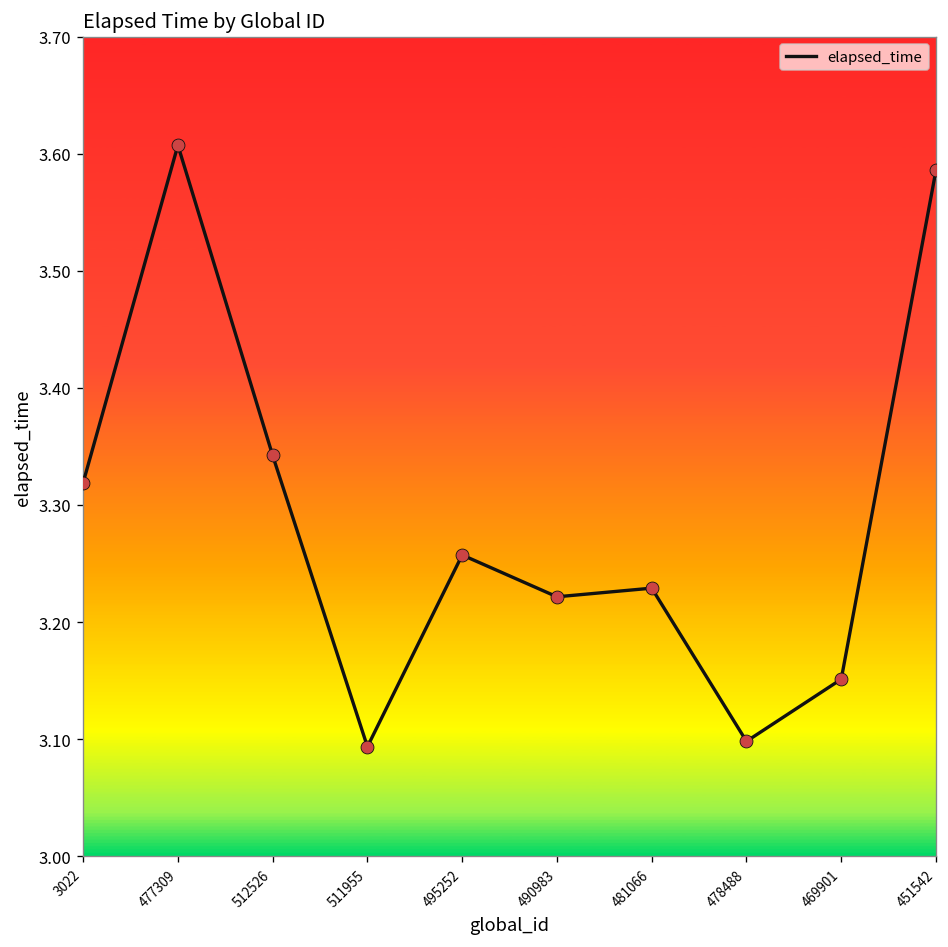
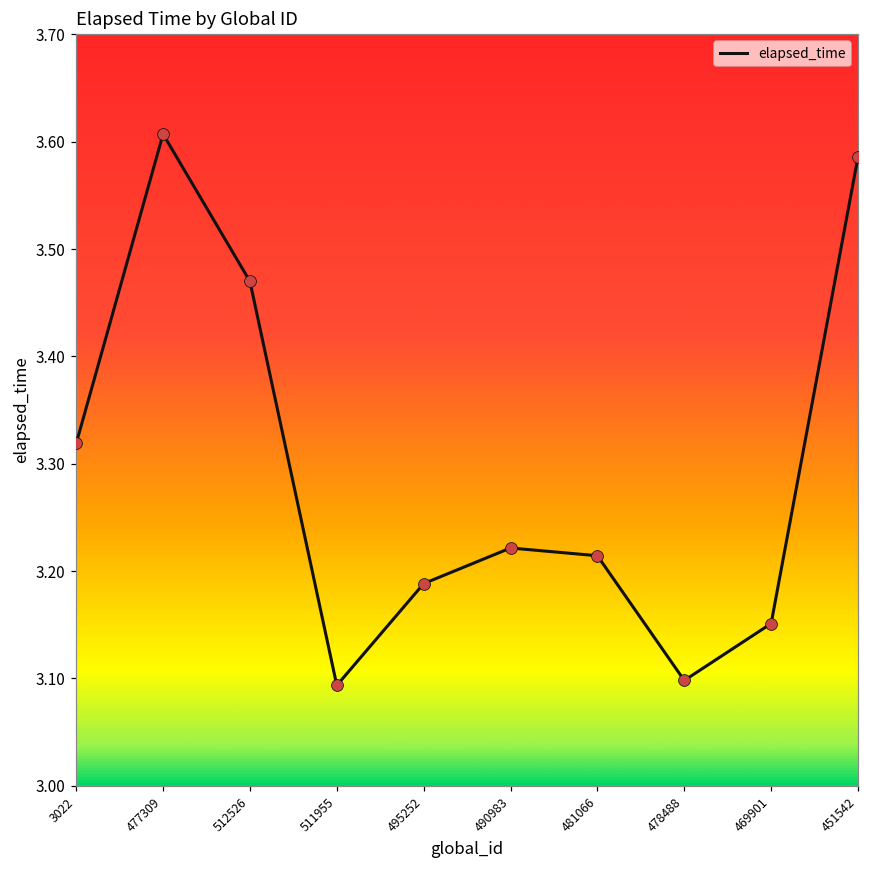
  {
    "3022": 3.32,
    "477309": 3.61,
-   "512526": 3.34,
+   "512526": 3.47,
    "511955": 3.09,
-   "495252": 3.26,
+   "495252": 3.19,
    "490983": 3.22,
-   "481066": 3.23,
+   "481066": 3.21,
    "478488": 3.10,
    "469901": 3.15,
    "451542": 3.59
  }
